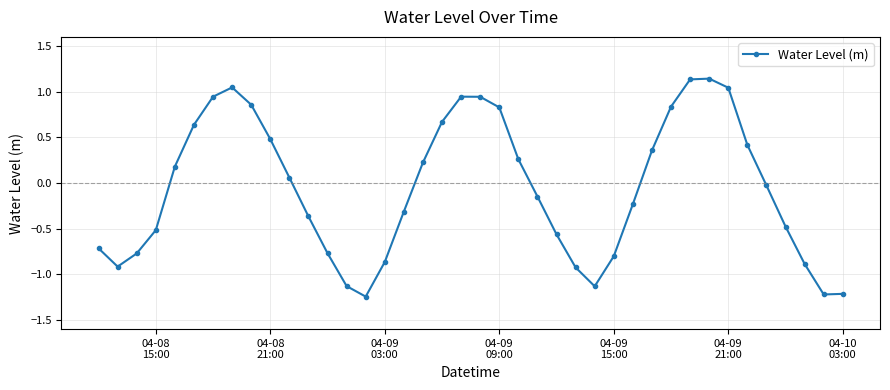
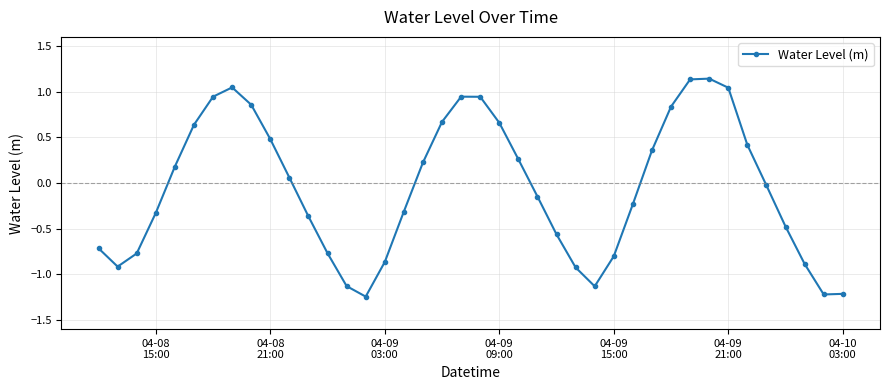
  {
-   "04-08 15:00": -0.5,
+   "04-08 15:00": -0.3,
    "04-08 21:00": 0.5,
    "04-09 03:00": -0.9,
-   "04-09 09:00": 0.8,
+   "04-09 09:00": 0.7,
    "04-09 15:00": -0.8,
    "04-09 21:00": 1.0,
    "04-10 03:00": -1.2
  }
